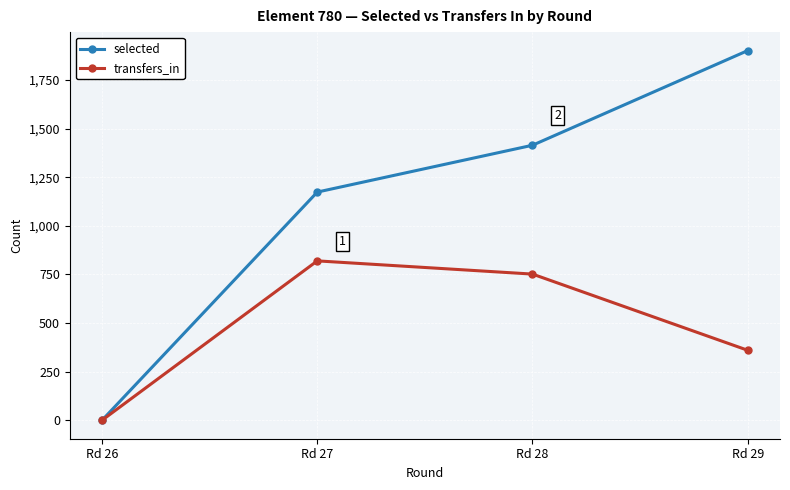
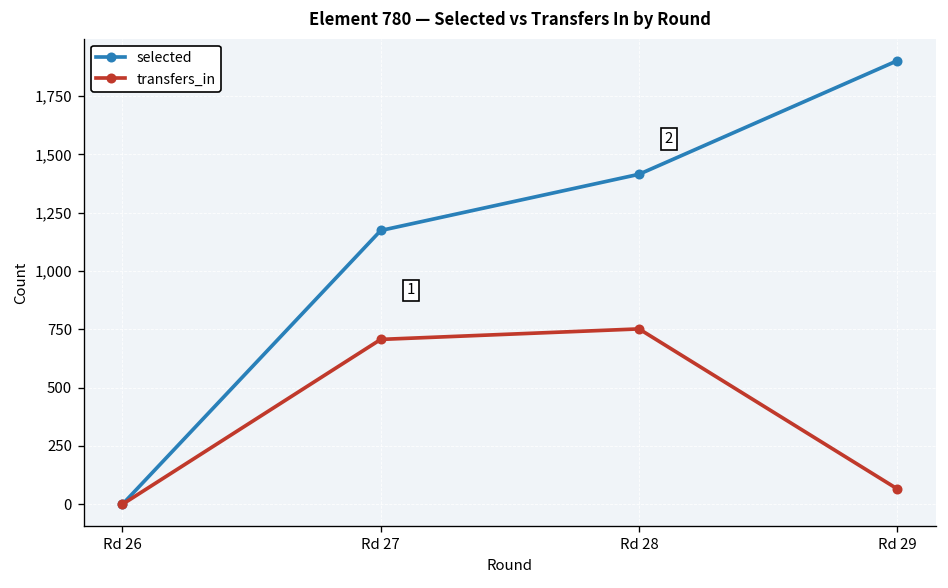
  {
    "selected": {
      "Rd 27": "1,170",
      "Rd 28": "1,420",
      "Rd 29": "1,900"
    },
    "transfers_in": {
-     "Rd 27": "820",
+     "Rd 27": "710",
      "Rd 28": "750",
-     "Rd 29": "360"
+     "Rd 29": "70"
    }
  }
